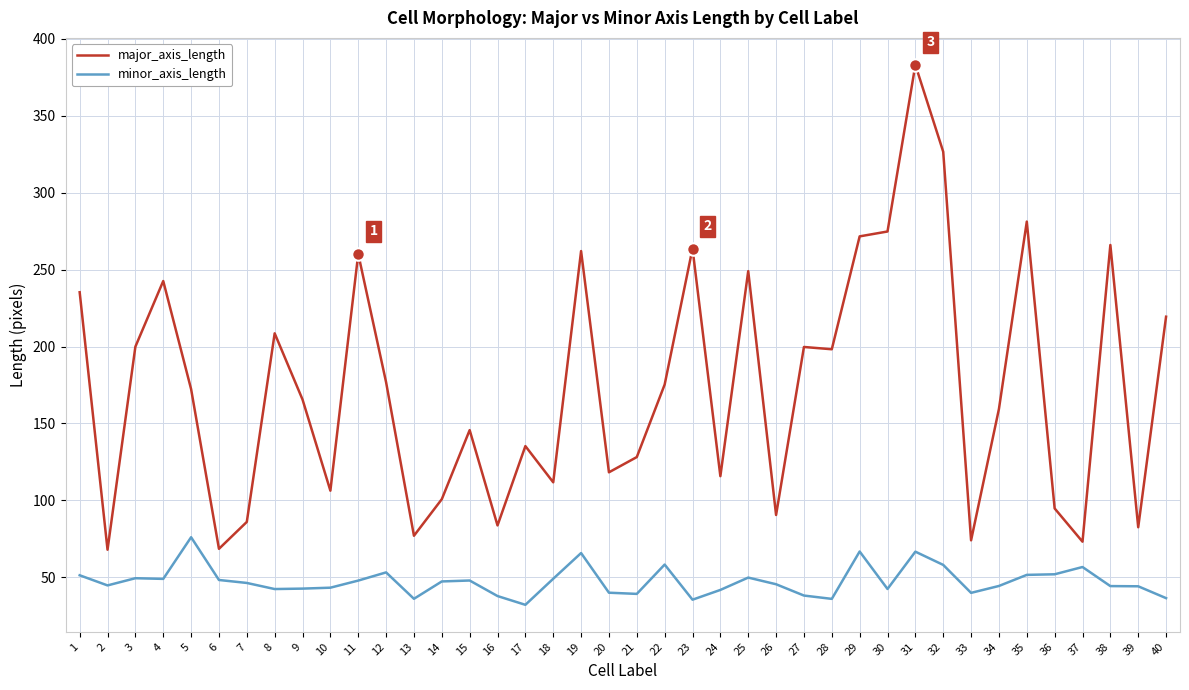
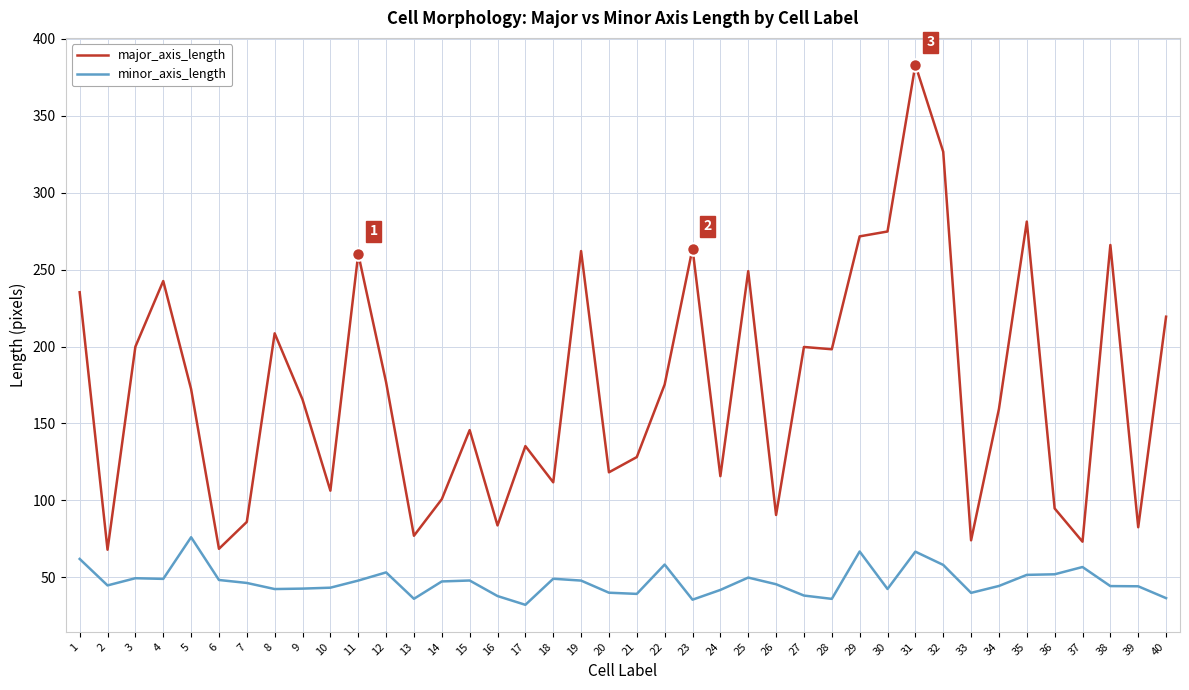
  {
    "minor_axis_length": {
-     "1": 51,
+     "1": 62,
      "2": 45,
      "3": 49,
      "4": 49,
      "5": 76,
      "6": 48,
      "7": 46,
      "8": 42,
      "9": 43,
      "10": 43,
      "11": 48,
      "12": 53,
      "13": 36,
      "14": 47,
      "15": 48,
      "16": 38,
      "17": 32,
      "18": 49,
-     "19": 66,
+     "19": 48,
      "20": 40,
      "21": 39,
      "22": 58,
      "23": 35,
      "24": 42,
      "25": 50,
      "26": 46,
      "27": 38,
      "28": 36,
      "29": 67,
      "30": 42,
      "31": 67,
      "32": 58,
      "33": 40,
      "34": 44,
      "35": 52,
      "36": 52,
      "37": 57,
      "38": 44,
      "39": 44,
      "40": 36
    }
  }
